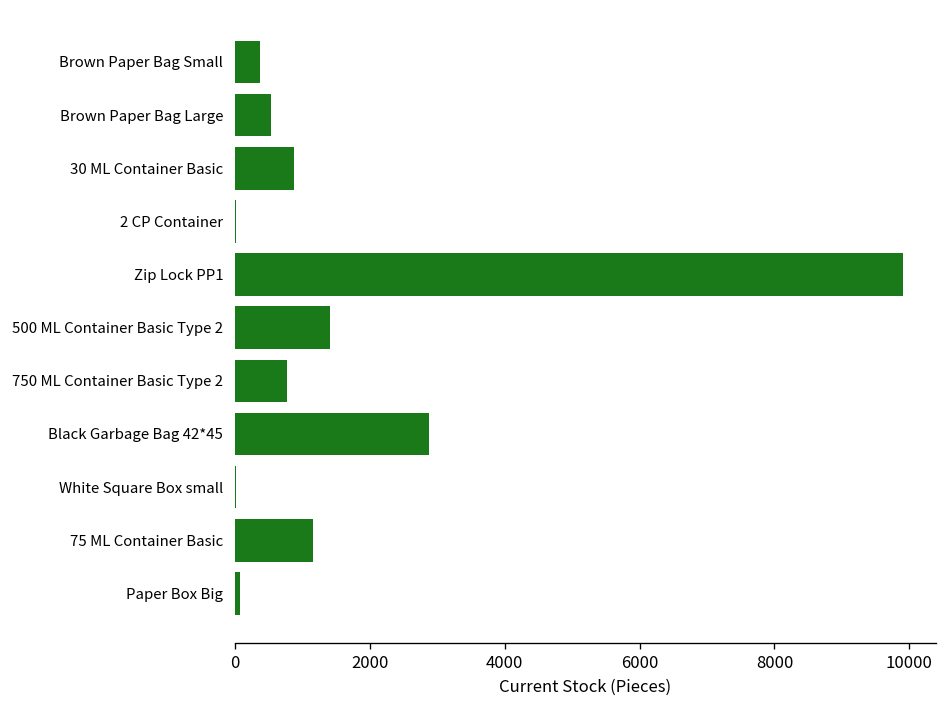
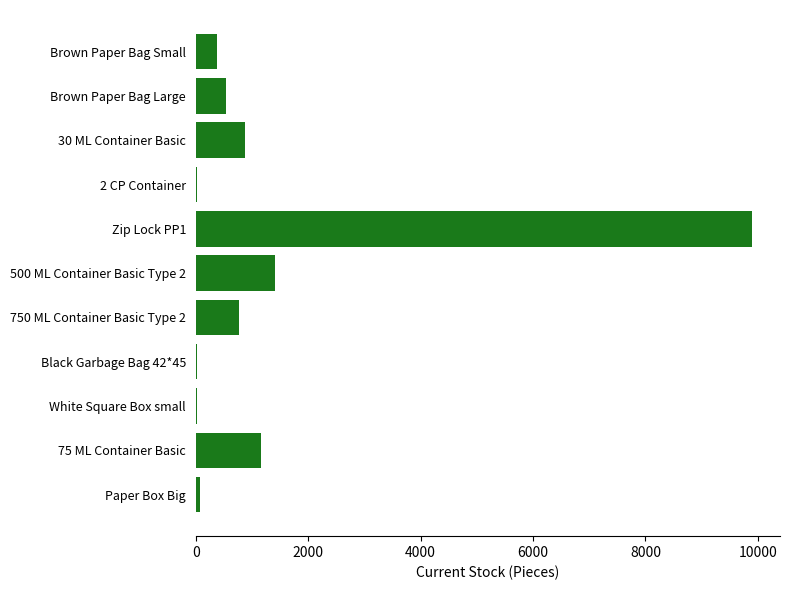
  {
    "Brown Paper Bag Small": 400,
    "Brown Paper Bag Large": 500,
    "30 ML Container Basic": 900,
    "Zip Lock PP1": 9900,
    "500 ML Container Basic Type 2": 1400,
    "750 ML Container Basic Type 2": 800,
-   "Black Garbage Bag 42*45": 2900,
+   "Black Garbage Bag 42*45": 0,
    "75 ML Container Basic": 1200,
    "Paper Box Big": 100
  }
